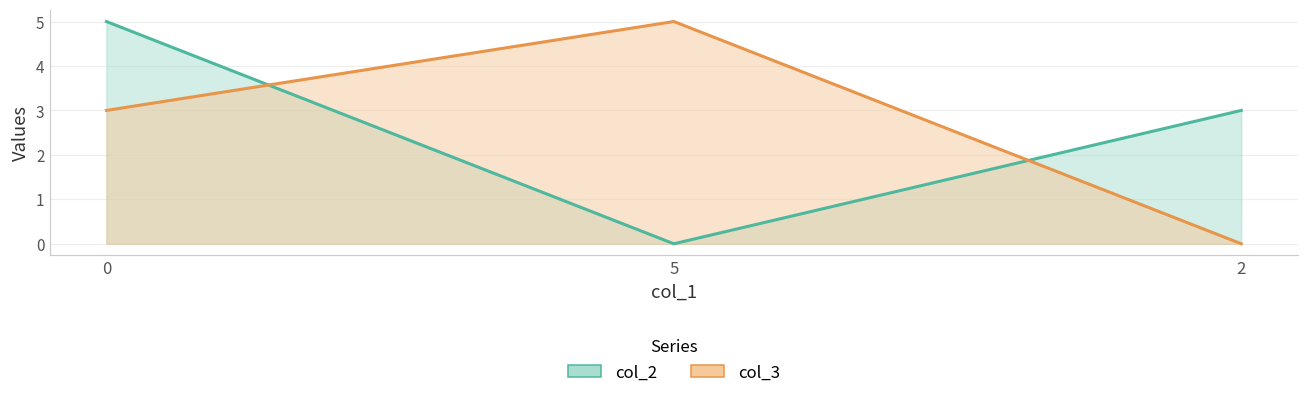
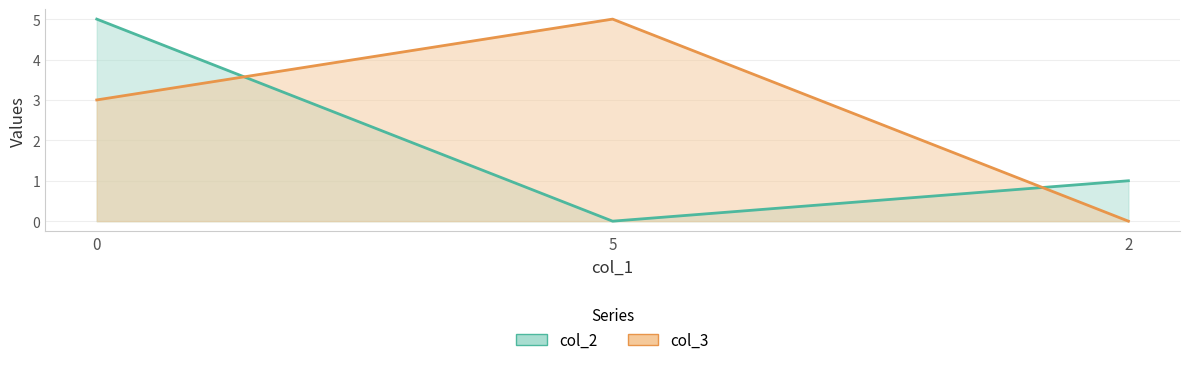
  {
    "col_2": {
      "0": 5,
      "5": 0,
-     "2": 3
+     "2": 1
    },
    "col_3": {
      "0": 3,
      "5": 5,
      "2": 0
    }
  }
